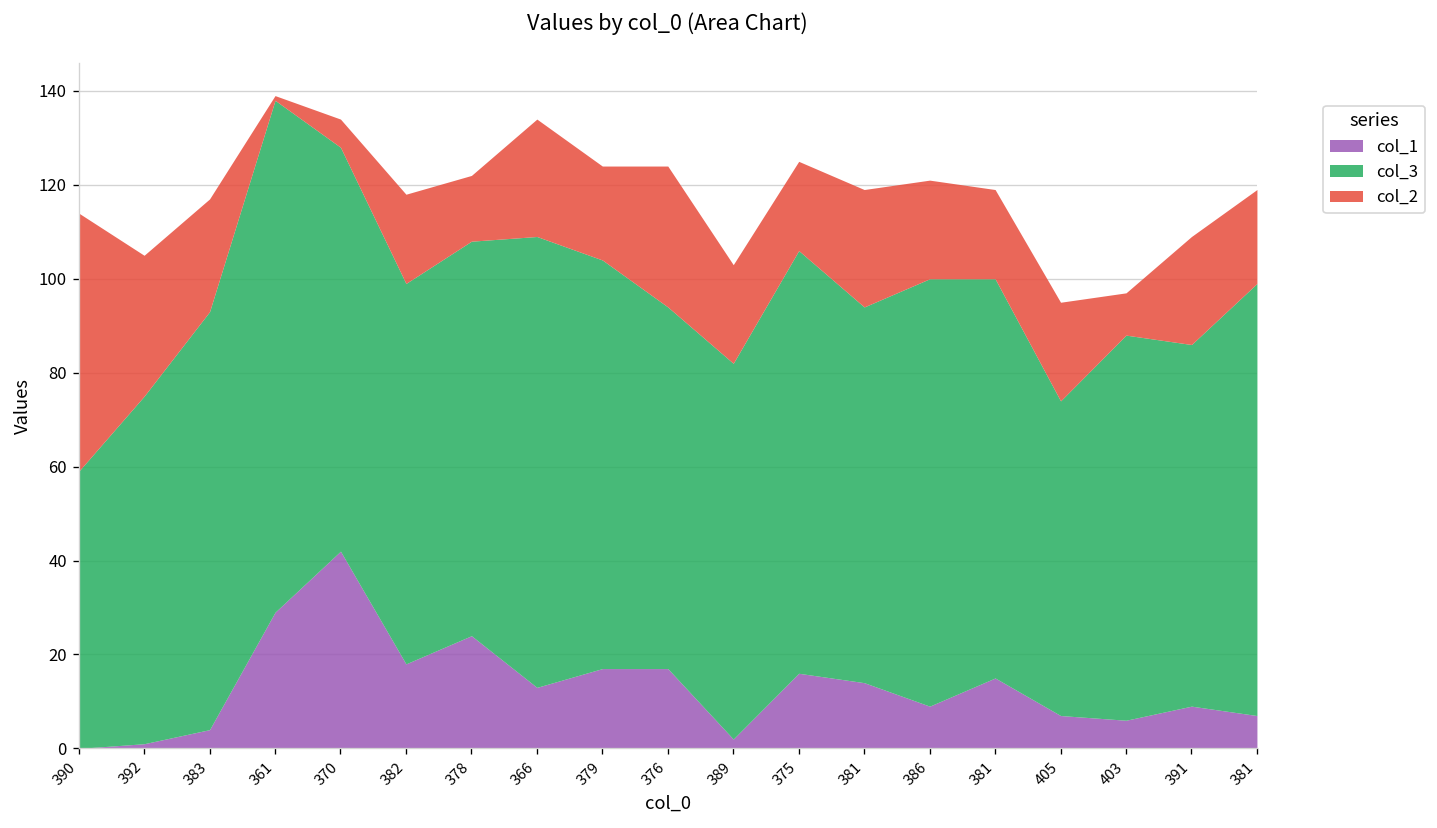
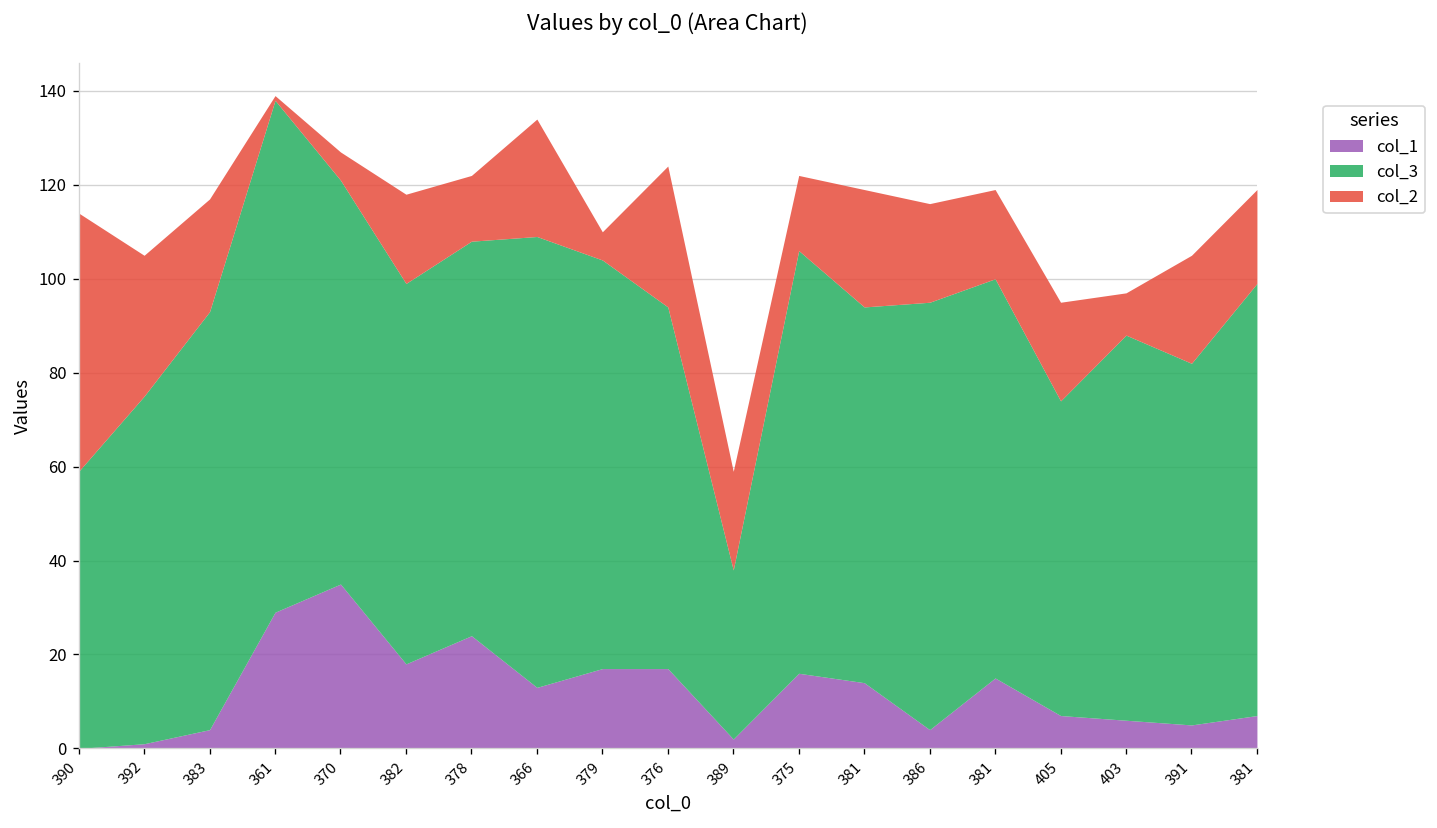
  {
    "col_1": {
      "390": 0,
      "392": 1,
      "383": 4,
      "361": 29,
-     "370": 42,
+     "370": 35,
      "382": 18,
      "378": 24,
      "366": 13,
      "379": 17,
      "376": 17,
      "389": 2,
      "375": 16,
-     "386": 9,
+     "386": 4,
      "405": 7,
      "403": 6,
-     "391": 9
+     "391": 5
    },
    "col_3": {
      "390": 59,
      "392": 74,
      "383": 89,
      "361": 109,
      "370": 86,
      "382": 81,
      "378": 84,
      "366": 96,
      "379": 87,
      "376": 77,
-     "389": 80,
+     "389": 36,
      "375": 90,
      "386": 91,
      "405": 67,
      "403": 82,
      "391": 77
    },
    "col_2": {
      "390": 55,
      "392": 30,
      "383": 24,
      "361": 1,
      "370": 6,
      "382": 19,
      "378": 14,
      "366": 25,
-     "379": 20,
+     "379": 6,
      "376": 30,
      "389": 21,
-     "375": 19,
+     "375": 16,
      "386": 21,
      "405": 21,
      "403": 9,
      "391": 23
    }
  }
